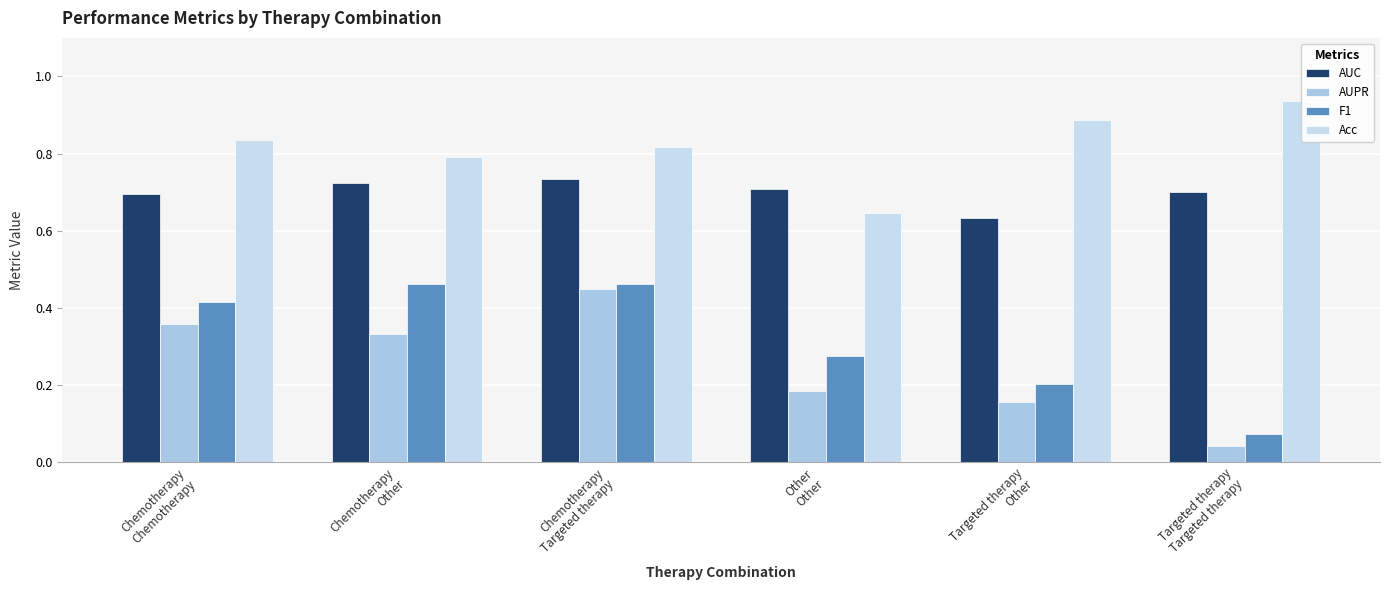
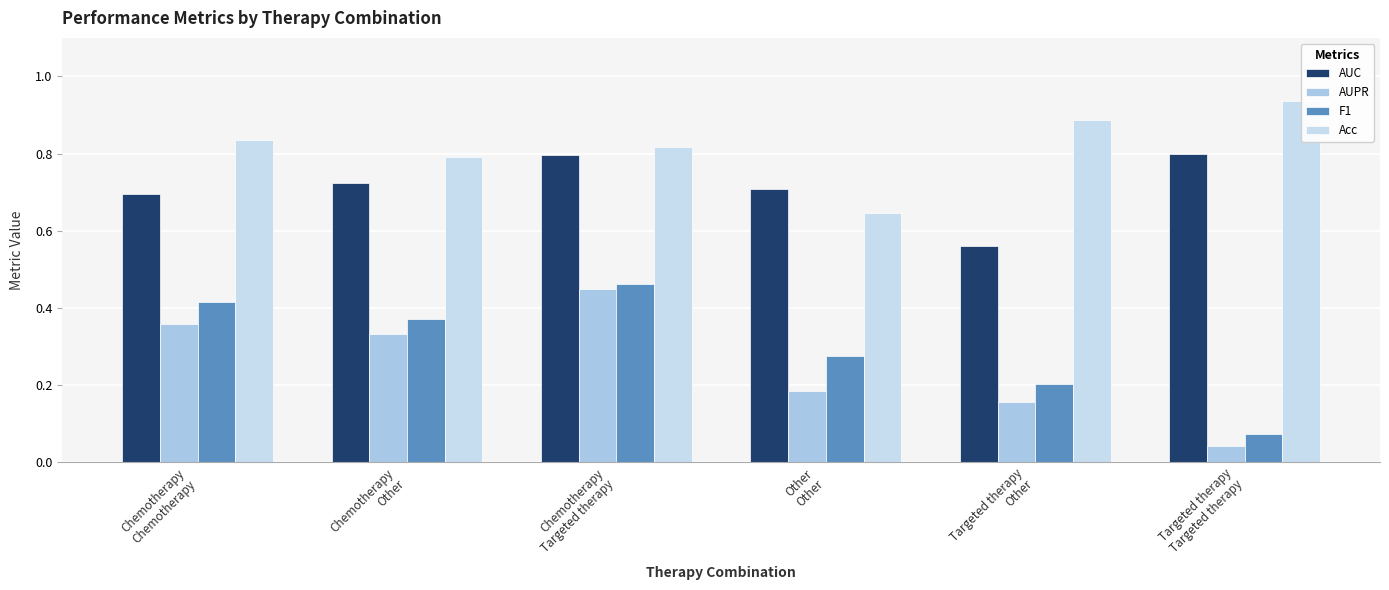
  {
    "AUC": {
      "Chemotherapy Chemotherapy": 0.70,
      "Chemotherapy Other": 0.72,
-     "Chemotherapy Targeted therapy": 0.74,
+     "Chemotherapy Targeted therapy": 0.80,
      "Other Other": 0.71,
-     "Targeted therapy Other": 0.63,
-     "Targeted therapy Targeted therapy": 0.7
+     "Targeted therapy Other": 0.56,
+     "Targeted therapy Targeted therapy": 0.8
    },
    "F1": {
      "Chemotherapy Chemotherapy": 0.42,
-     "Chemotherapy Other": 0.46,
+     "Chemotherapy Other": 0.37,
      "Chemotherapy Targeted therapy": 0.46,
      "Other Other": 0.27,
      "Targeted therapy Other": 0.20,
      "Targeted therapy Targeted therapy": 0.07
    }
  }
